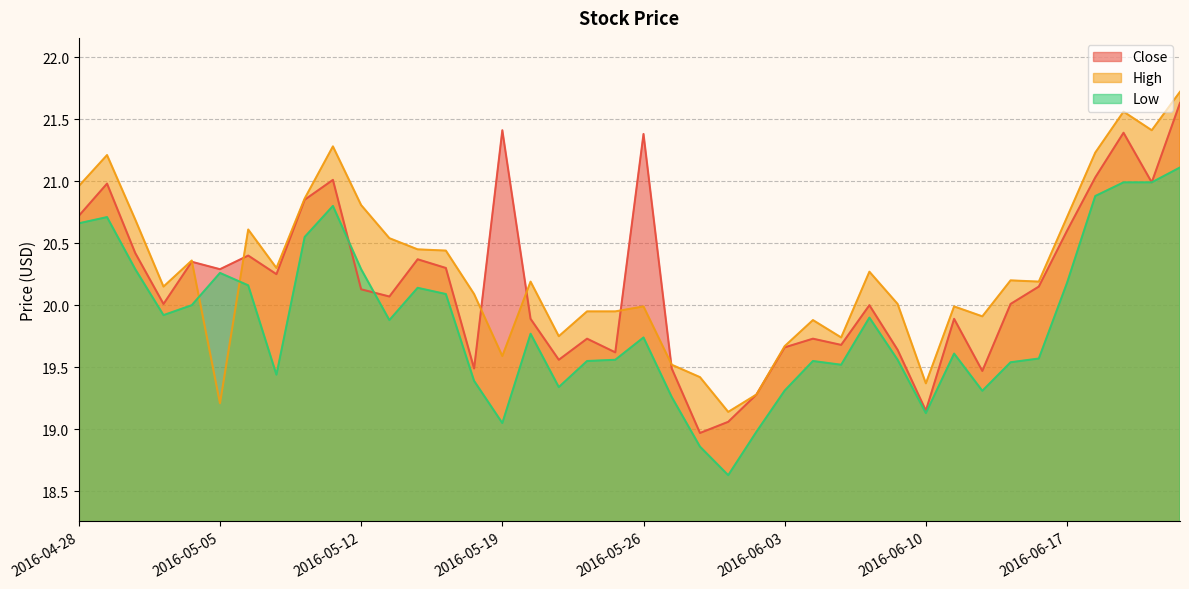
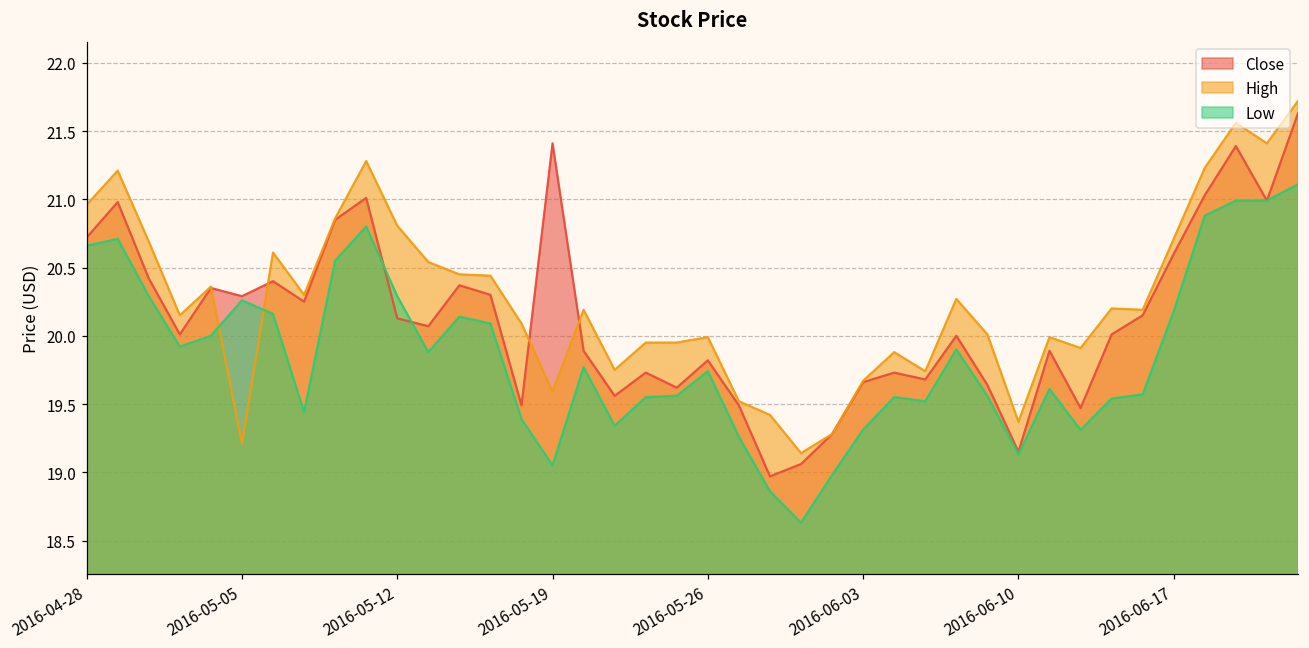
  {
    "Close": {
      "2016-04-28": 20.72,
      "2016-05-05": 20.29,
      "2016-05-12": 20.13,
      "2016-05-19": 21.41,
-     "2016-05-26": 21.38,
+     "2016-05-26": 19.82,
      "2016-06-17": 20.60
    },
    "High": {
      "2016-04-28": 20.96,
      "2016-05-05": 19.21,
      "2016-05-12": 20.81,
      "2016-05-19": 19.59,
      "2016-05-26": 19.99,
      "2016-06-10": 19.37,
      "2016-06-17": 20.71
    },
    "Low": {
      "2016-04-28": 20.66,
      "2016-05-05": 20.26,
      "2016-05-12": 20.29,
      "2016-05-19": 19.05,
      "2016-05-26": 19.74,
      "2016-06-03": 19.31,
      "2016-06-17": 20.18
    }
  }
